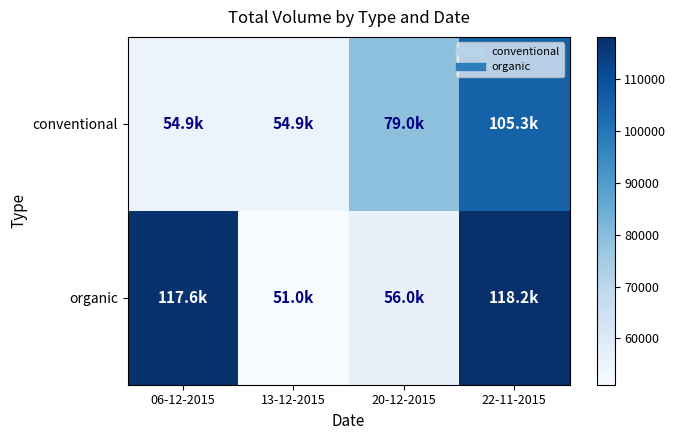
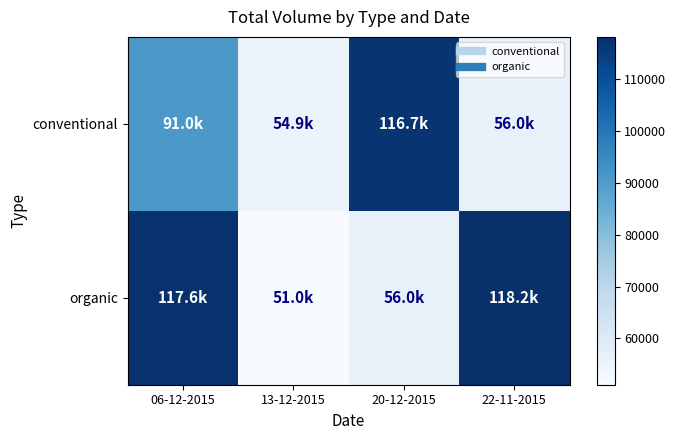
  {
    "conventional": {
-     "06-12-2015": "54.9k",
+     "06-12-2015": "91.0k",
      "13-12-2015": "54.9k",
-     "20-12-2015": "79.0k",
-     "22-11-2015": "105.3k"
+     "20-12-2015": "116.7k",
+     "22-11-2015": "56.0k"
    },
    "organic": {
      "06-12-2015": "117.6k",
      "13-12-2015": "51.0k",
      "20-12-2015": "56.0k",
      "22-11-2015": "118.2k"
    }
  }
